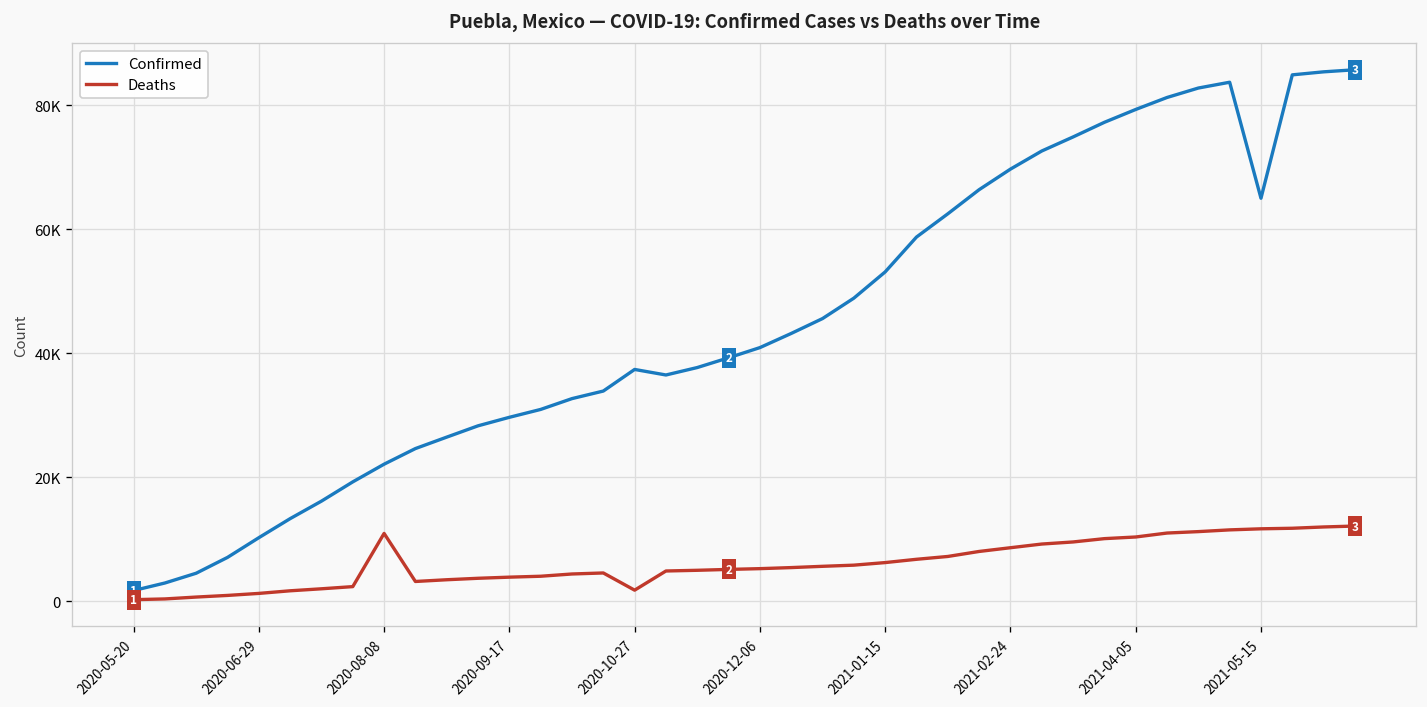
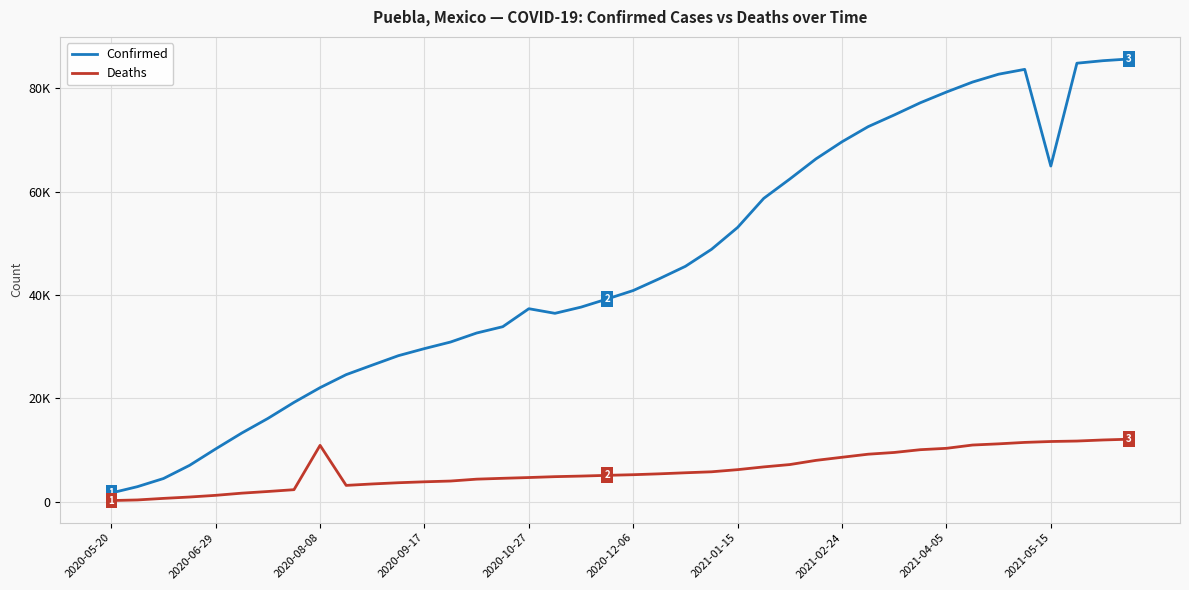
  {
    "Confirmed": {
      "2020-06-29": 10000,
      "2020-08-08": 22000,
      "2020-09-17": 30000,
      "2020-10-27": 37000,
      "2020-12-06": 41000,
      "2021-01-15": 53000,
      "2021-02-24": 70000,
      "2021-04-05": 79000,
      "2021-05-15": 65000
    },
    "Deaths": {
      "2020-06-29": 1000,
      "2020-08-08": 11000,
      "2020-09-17": 4000,
-     "2020-10-27": 2000,
+     "2020-10-27": 5000,
      "2020-12-06": 5000,
      "2021-01-15": 6000,
      "2021-02-24": 9000,
      "2021-04-05": 10000,
      "2021-05-15": 12000
    }
  }
